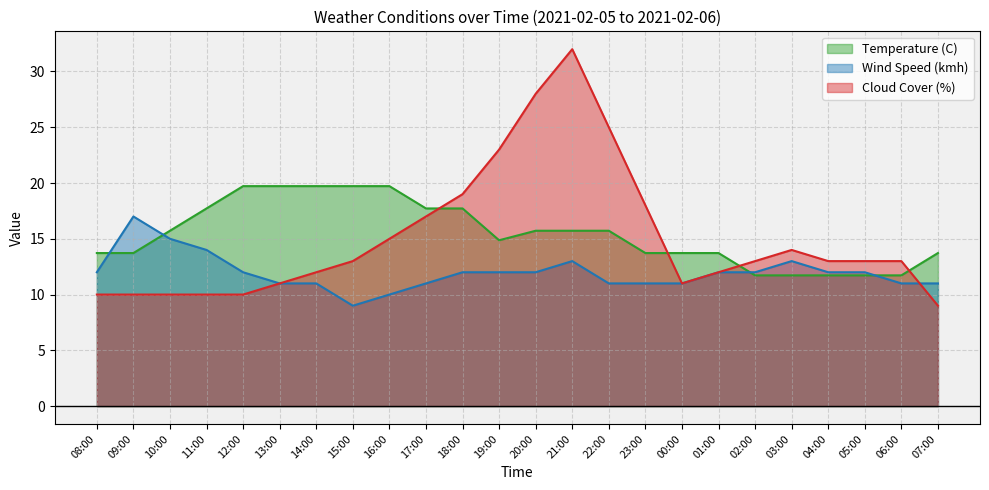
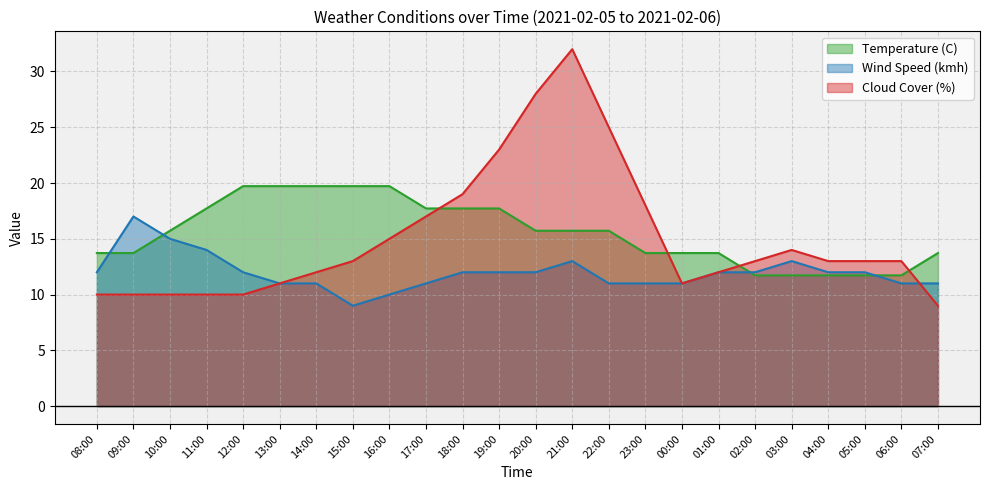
  {
    "Temperature (C)": {
      "08:00": 13.7,
      "09:00": 13.7,
      "10:00": 15.7,
      "11:00": 17.7,
      "12:00": 19.7,
      "13:00": 19.7,
      "14:00": 19.7,
      "15:00": 19.7,
      "16:00": 19.7,
      "17:00": 17.7,
      "18:00": 17.7,
-     "19:00": 14.9,
+     "19:00": 17.7,
      "20:00": 15.7,
      "21:00": 15.7,
      "22:00": 15.7,
      "23:00": 13.7,
      "00:00": 13.7,
      "01:00": 13.7,
      "02:00": 11.7,
      "03:00": 11.7,
      "04:00": 11.7,
      "05:00": 11.7,
      "06:00": 11.7,
      "07:00": 13.7
    },
    "Wind Speed (kmh)": {
      "08:00": 12.0,
      "09:00": 17.0,
      "10:00": 15.0,
      "11:00": 14.0,
      "12:00": 12.0,
      "14:00": 11.0,
      "15:00": 9.0,
      "16:00": 10.0,
      "17:00": 11.0,
      "18:00": 12.0,
      "19:00": 12.0,
      "20:00": 12.0,
      "21:00": 13.0,
      "22:00": 11.0,
      "23:00": 11.0,
      "02:00": 12.0,
      "03:00": 13.0,
      "04:00": 12.0,
      "05:00": 12.0,
      "06:00": 11.0,
      "07:00": 11.0
    },
    "Cloud Cover (%)": {
      "08:00": 10.0,
      "09:00": 10.0,
      "10:00": 10.0,
      "11:00": 10.0,
      "12:00": 10.0,
      "14:00": 12.0,
      "15:00": 13.0,
      "16:00": 15.0,
      "17:00": 17.0,
      "18:00": 19.0,
      "19:00": 23.0,
      "20:00": 28.0,
      "21:00": 32.0,
      "22:00": 25.0,
      "23:00": 18.0,
      "02:00": 13.0,
      "03:00": 14.0,
      "04:00": 13.0,
      "05:00": 13.0,
      "06:00": 13.0,
      "07:00": 9.0
    }
  }
